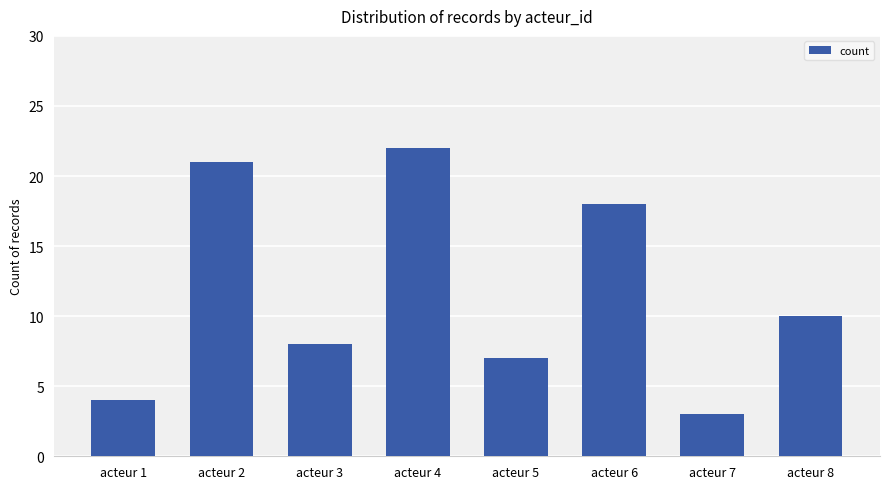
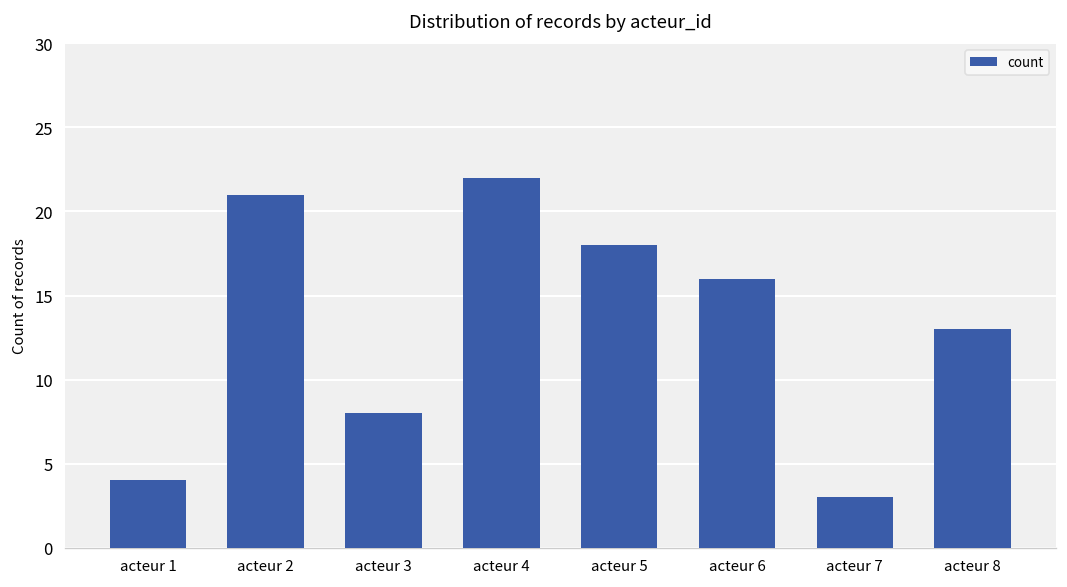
  {
    "acteur 1": 4,
    "acteur 2": 21,
    "acteur 3": 8,
    "acteur 4": 22,
-   "acteur 5": 7,
-   "acteur 6": 18,
+   "acteur 5": 18,
+   "acteur 6": 16,
    "acteur 7": 3,
-   "acteur 8": 10
+   "acteur 8": 13
  }
